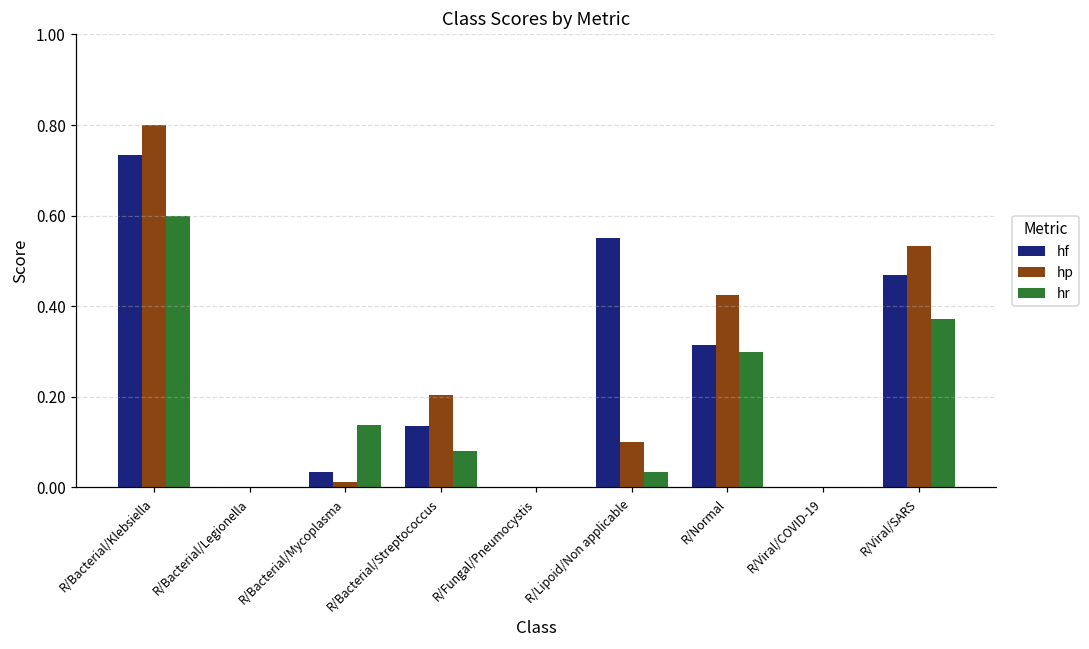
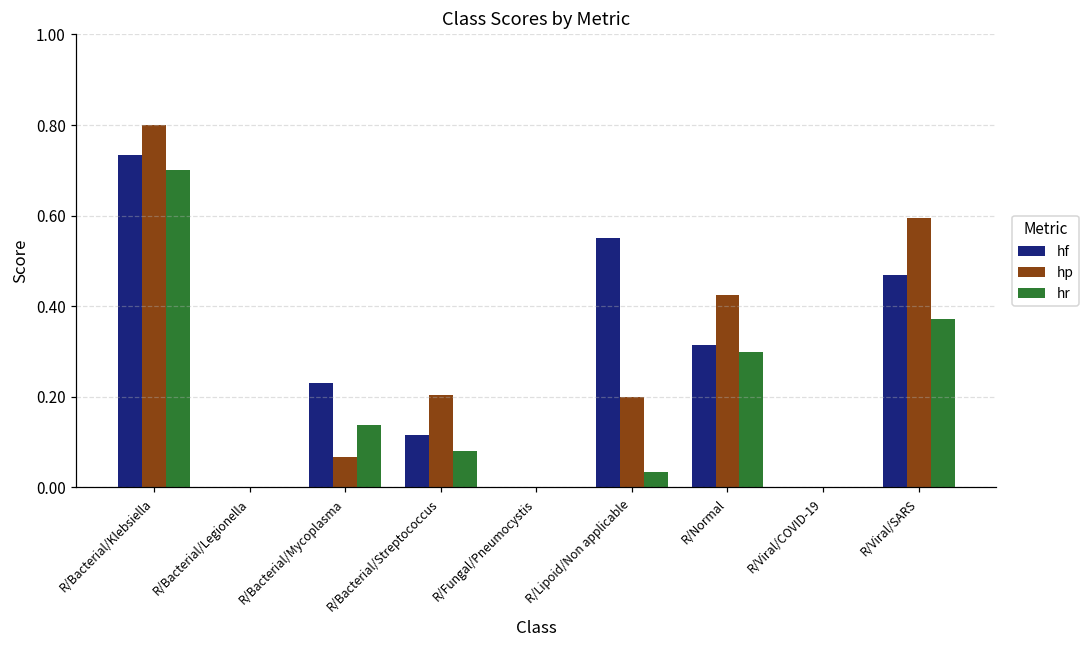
  {
    "hf": {
      "R/Bacterial/Klebsiella": 0.73,
      "R/Bacterial/Legionella": 0.00,
-     "R/Bacterial/Mycoplasma": 0.03,
-     "R/Bacterial/Streptococcus": 0.14,
+     "R/Bacterial/Mycoplasma": 0.23,
+     "R/Bacterial/Streptococcus": 0.12,
      "R/Fungal/Pneumocystis": 0.00,
      "R/Lipoid/Non applicable": 0.55,
      "R/Normal": 0.32,
      "R/Viral/COVID-19": 0.00,
      "R/Viral/SARS": 0.47
    },
    "hp": {
      "R/Bacterial/Klebsiella": 0.80,
      "R/Bacterial/Legionella": 0.00,
-     "R/Bacterial/Mycoplasma": 0.01,
+     "R/Bacterial/Mycoplasma": 0.07,
      "R/Bacterial/Streptococcus": 0.20,
      "R/Fungal/Pneumocystis": 0.00,
-     "R/Lipoid/Non applicable": 0.1,
+     "R/Lipoid/Non applicable": 0.2,
      "R/Normal": 0.43,
      "R/Viral/COVID-19": 0.00,
-     "R/Viral/SARS": 0.53
+     "R/Viral/SARS": 0.59
    },
    "hr": {
-     "R/Bacterial/Klebsiella": 0.6,
+     "R/Bacterial/Klebsiella": 0.7,
      "R/Bacterial/Legionella": 0.0,
      "R/Bacterial/Mycoplasma": 0.14,
      "R/Bacterial/Streptococcus": 0.08,
      "R/Fungal/Pneumocystis": 0.0,
      "R/Lipoid/Non applicable": 0.03,
      "R/Normal": 0.3,
      "R/Viral/COVID-19": 0.0,
      "R/Viral/SARS": 0.37
    }
  }
